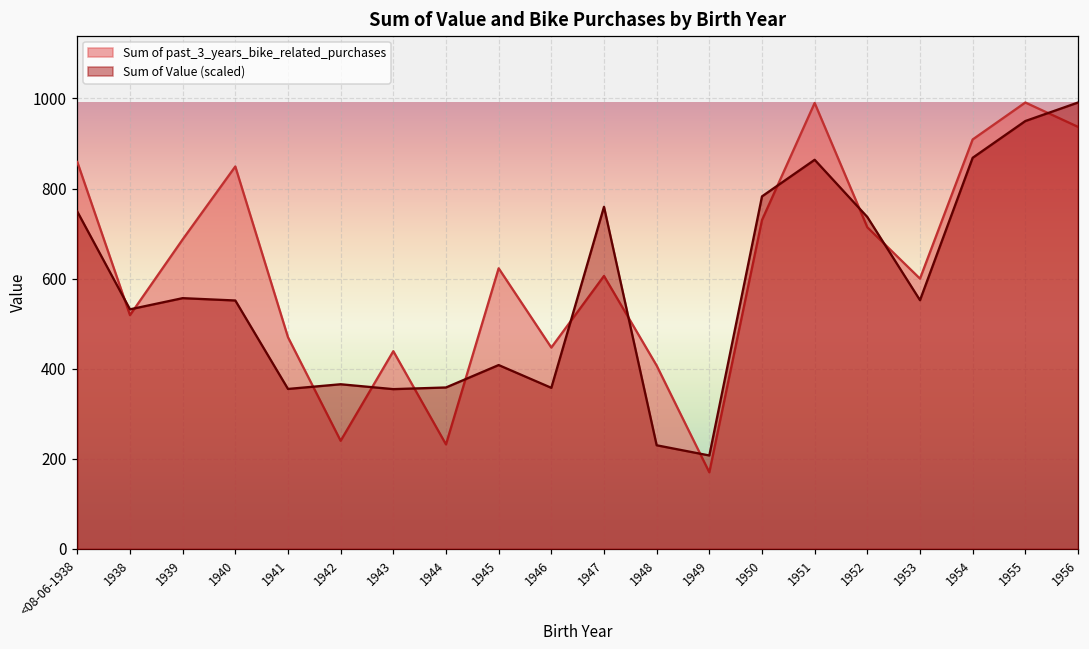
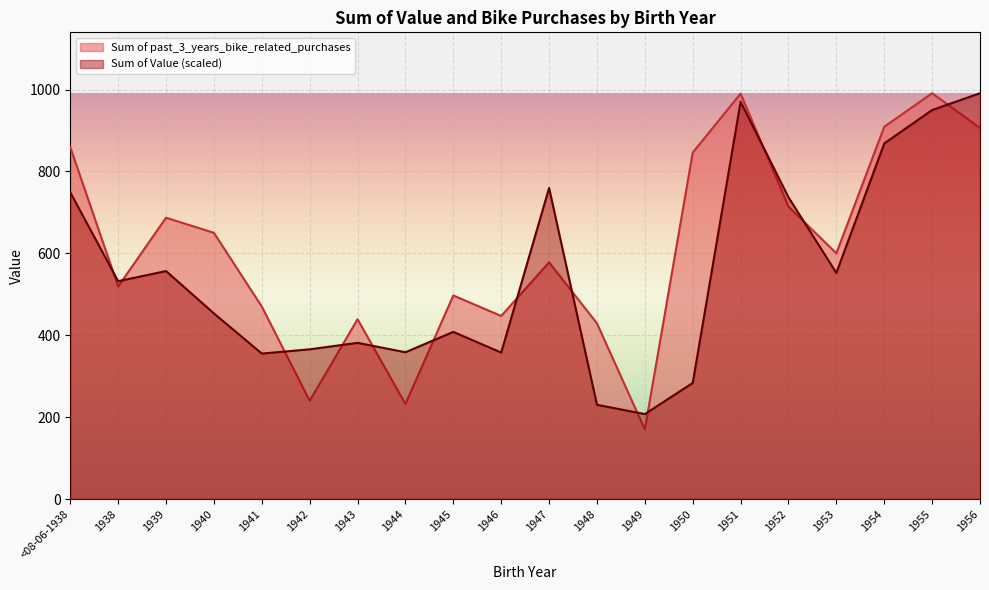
  {
    "Sum of past_3_years_bike_related_purchases": {
      "<08-06-1938": 860,
      "1938": 520,
      "1939": 690,
-     "1940": 850,
+     "1940": 650,
      "1941": 470,
      "1942": 240,
      "1943": 440,
      "1944": 230,
-     "1945": 620,
+     "1945": 500,
      "1946": 450,
-     "1947": 610,
-     "1948": 410,
+     "1947": 580,
+     "1948": 430,
      "1949": 170,
-     "1950": 730,
+     "1950": 850,
      "1951": 990,
      "1952": 710,
      "1953": 600,
      "1954": 910,
      "1955": 990,
-     "1956": 940
+     "1956": 910
    },
    "Sum of Value (scaled)": {
      "<08-06-1938": 750,
      "1938": 530,
      "1939": 560,
-     "1940": 550,
+     "1940": 450,
      "1941": 360,
      "1942": 370,
-     "1943": 350,
+     "1943": 380,
      "1944": 360,
      "1945": 410,
      "1946": 360,
      "1947": 760,
      "1948": 230,
      "1949": 210,
-     "1950": 780,
-     "1951": 860,
+     "1950": 280,
+     "1951": 970,
      "1952": 740,
      "1953": 550,
      "1954": 870,
      "1955": 950,
      "1956": 990
    }
  }
